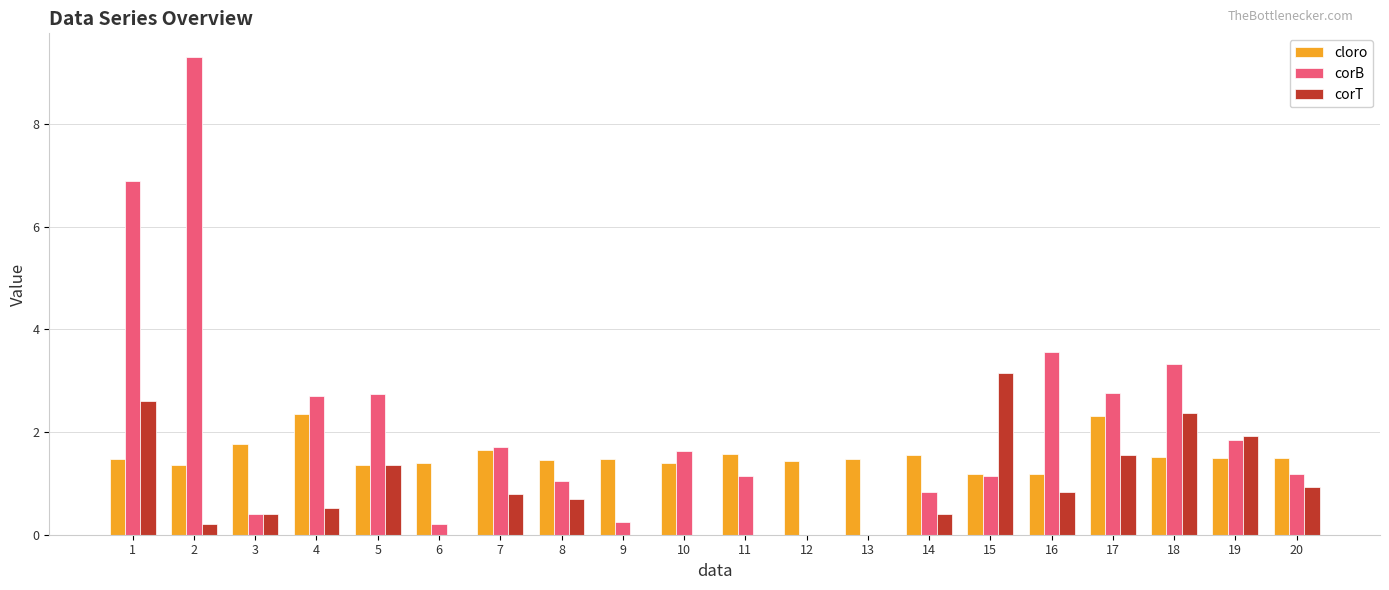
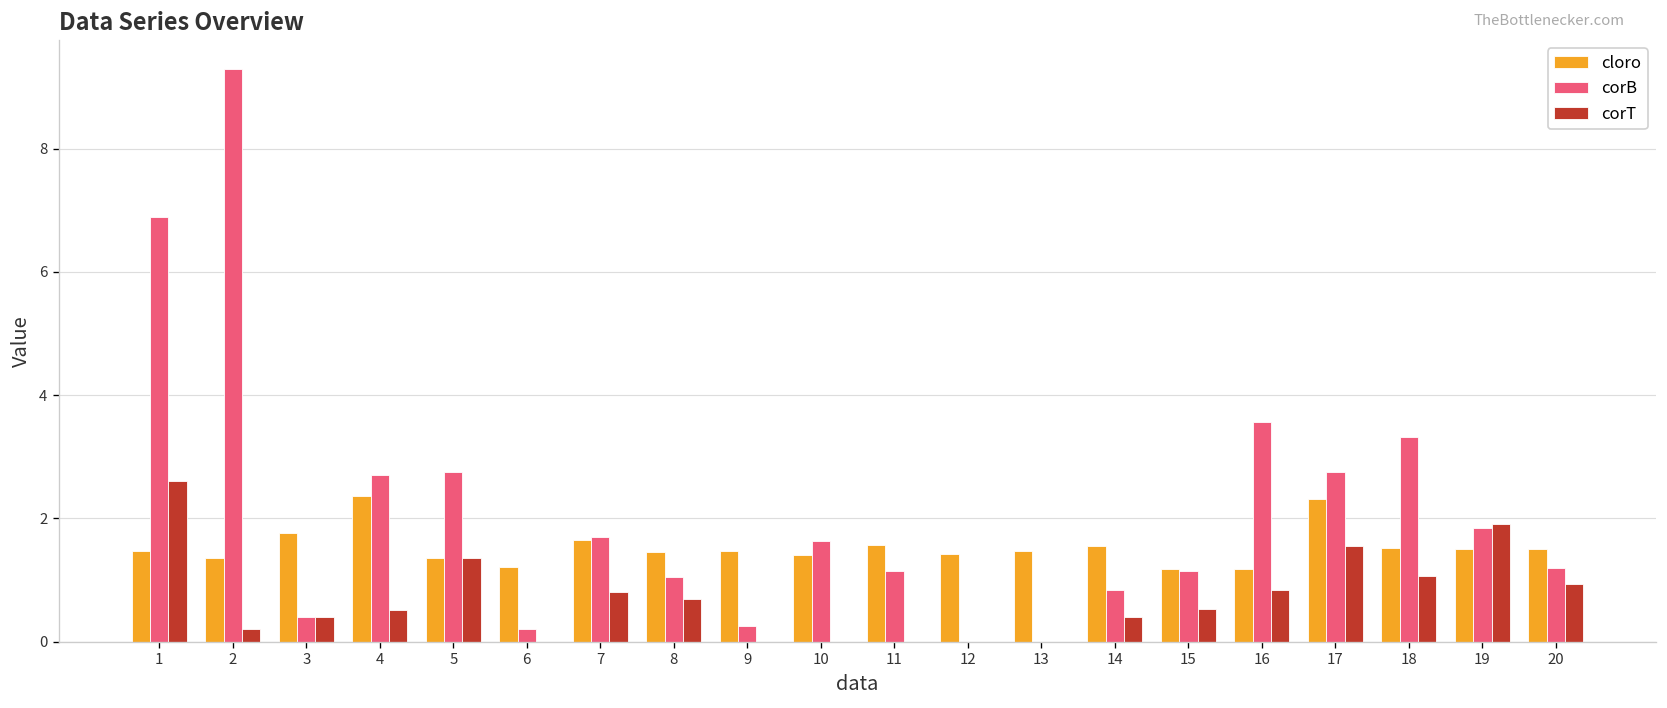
  {
    "cloro": {
      "1": 1.5,
      "2": 1.4,
      "3": 1.8,
      "4": 2.4,
      "5": 1.4,
-     "6": 1.4,
+     "6": 1.2,
      "7": 1.6,
      "8": 1.5,
      "9": 1.5,
      "10": 1.4,
      "11": 1.6,
      "12": 1.4,
      "13": 1.5,
      "14": 1.6,
      "15": 1.2,
      "16": 1.2,
      "17": 2.3,
      "18": 1.5,
      "19": 1.5,
      "20": 1.5
    },
    "corB": {
      "1": 6.9,
      "2": 9.3,
      "3": 0.4,
      "4": 2.7,
      "5": 2.8,
      "6": 0.2,
      "7": 1.7,
      "8": 1.1,
      "9": 0.3,
      "10": 1.6,
      "11": 1.1,
      "12": 0.0,
      "13": 0.0,
      "14": 0.8,
      "15": 1.2,
      "16": 3.6,
      "17": 2.8,
      "18": 3.3,
      "19": 1.8,
      "20": 1.2
    },
    "corT": {
      "1": 2.6,
      "2": 0.2,
      "3": 0.4,
      "4": 0.5,
      "5": 1.4,
      "6": 0.0,
      "7": 0.8,
      "8": 0.7,
      "9": 0.0,
      "10": 0.0,
      "11": 0.0,
      "12": 0.0,
      "13": 0.0,
      "14": 0.4,
-     "15": 3.2,
+     "15": 0.5,
      "16": 0.8,
      "17": 1.6,
-     "18": 2.4,
+     "18": 1.1,
      "19": 1.9,
      "20": 0.9
    }
  }
